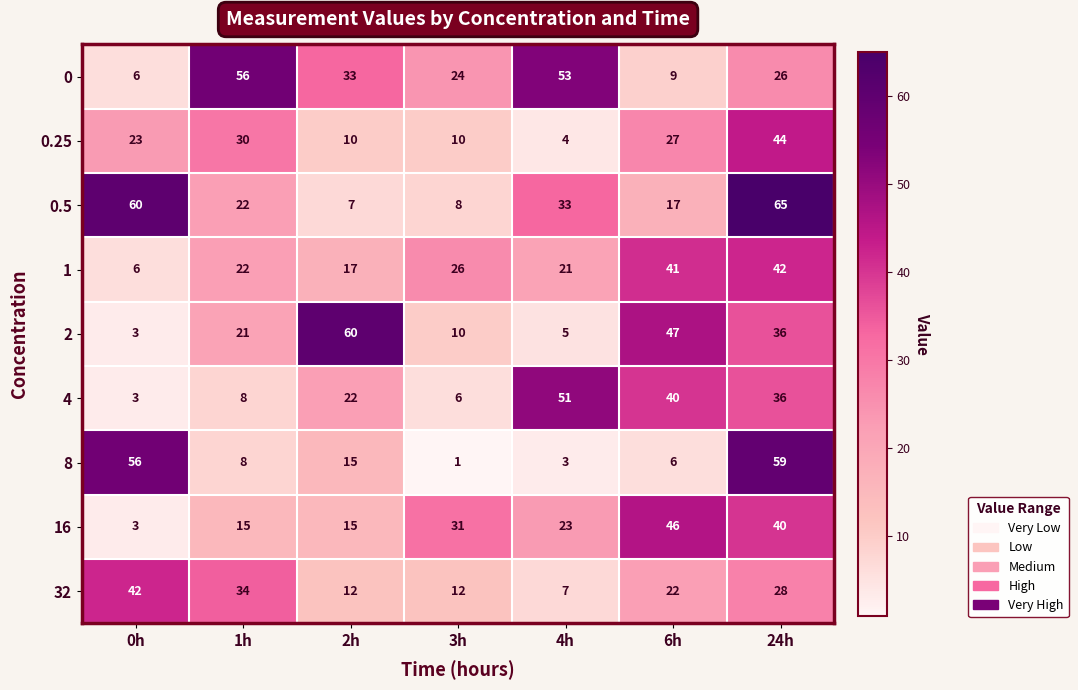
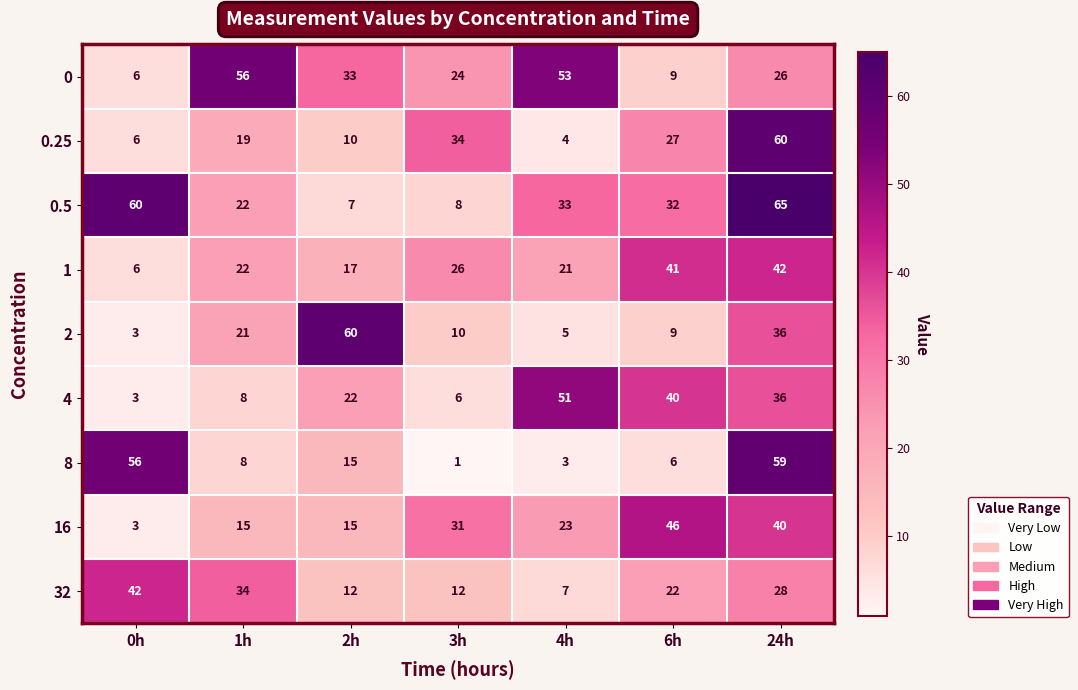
  {
    "0": {
      "0h": 6,
      "1h": 56,
      "2h": 33,
      "3h": 24,
      "4h": 53,
      "6h": 9,
      "24h": 26
    },
    "0.25": {
-     "0h": 23,
-     "1h": 30,
+     "0h": 6,
+     "1h": 19,
      "2h": 10,
-     "3h": 10,
+     "3h": 34,
      "4h": 4,
      "6h": 27,
-     "24h": 44
+     "24h": 60
    },
    "0.5": {
      "0h": 60,
      "1h": 22,
      "2h": 7,
      "3h": 8,
      "4h": 33,
-     "6h": 17,
+     "6h": 32,
      "24h": 65
    },
    "1": {
      "0h": 6,
      "1h": 22,
      "2h": 17,
      "3h": 26,
      "4h": 21,
      "6h": 41,
      "24h": 42
    },
    "2": {
      "0h": 3,
      "1h": 21,
      "2h": 60,
      "3h": 10,
      "4h": 5,
-     "6h": 47,
+     "6h": 9,
      "24h": 36
    },
    "4": {
      "0h": 3,
      "1h": 8,
      "2h": 22,
      "3h": 6,
      "4h": 51,
      "6h": 40,
      "24h": 36
    },
    "8": {
      "0h": 56,
      "1h": 8,
      "2h": 15,
      "3h": 1,
      "4h": 3,
      "6h": 6,
      "24h": 59
    },
    "16": {
      "0h": 3,
      "1h": 15,
      "2h": 15,
      "3h": 31,
      "4h": 23,
      "6h": 46,
      "24h": 40
    },
    "32": {
      "0h": 42,
      "1h": 34,
      "2h": 12,
      "3h": 12,
      "4h": 7,
      "6h": 22,
      "24h": 28
    }
  }
